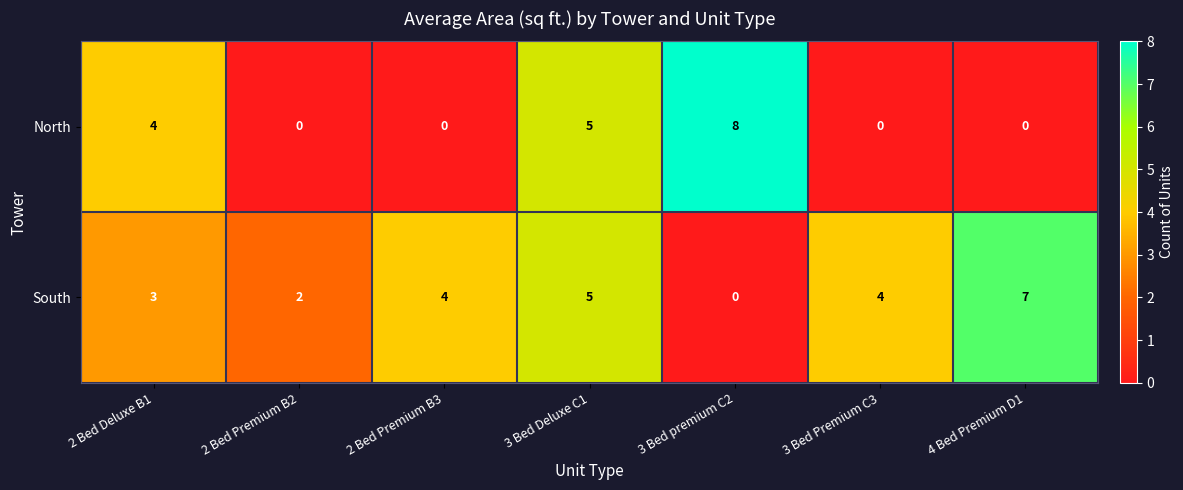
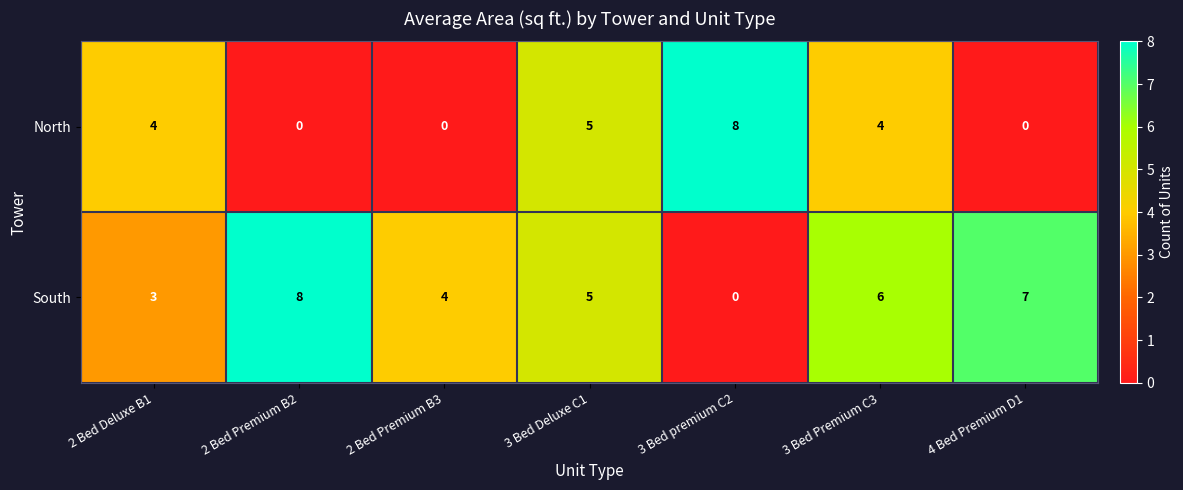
  {
    "North": {
      "2 Bed Deluxe B1": 4,
      "2 Bed Premium B2": 0,
      "2 Bed Premium B3": 0,
      "3 Bed Deluxe C1": 5,
      "3 Bed premium C2": 8,
-     "3 Bed Premium C3": 0,
+     "3 Bed Premium C3": 4,
      "4 Bed Premium D1": 0
    },
    "South": {
      "2 Bed Deluxe B1": 3,
-     "2 Bed Premium B2": 2,
+     "2 Bed Premium B2": 8,
      "2 Bed Premium B3": 4,
      "3 Bed Deluxe C1": 5,
      "3 Bed premium C2": 0,
-     "3 Bed Premium C3": 4,
+     "3 Bed Premium C3": 6,
      "4 Bed Premium D1": 7
    }
  }
